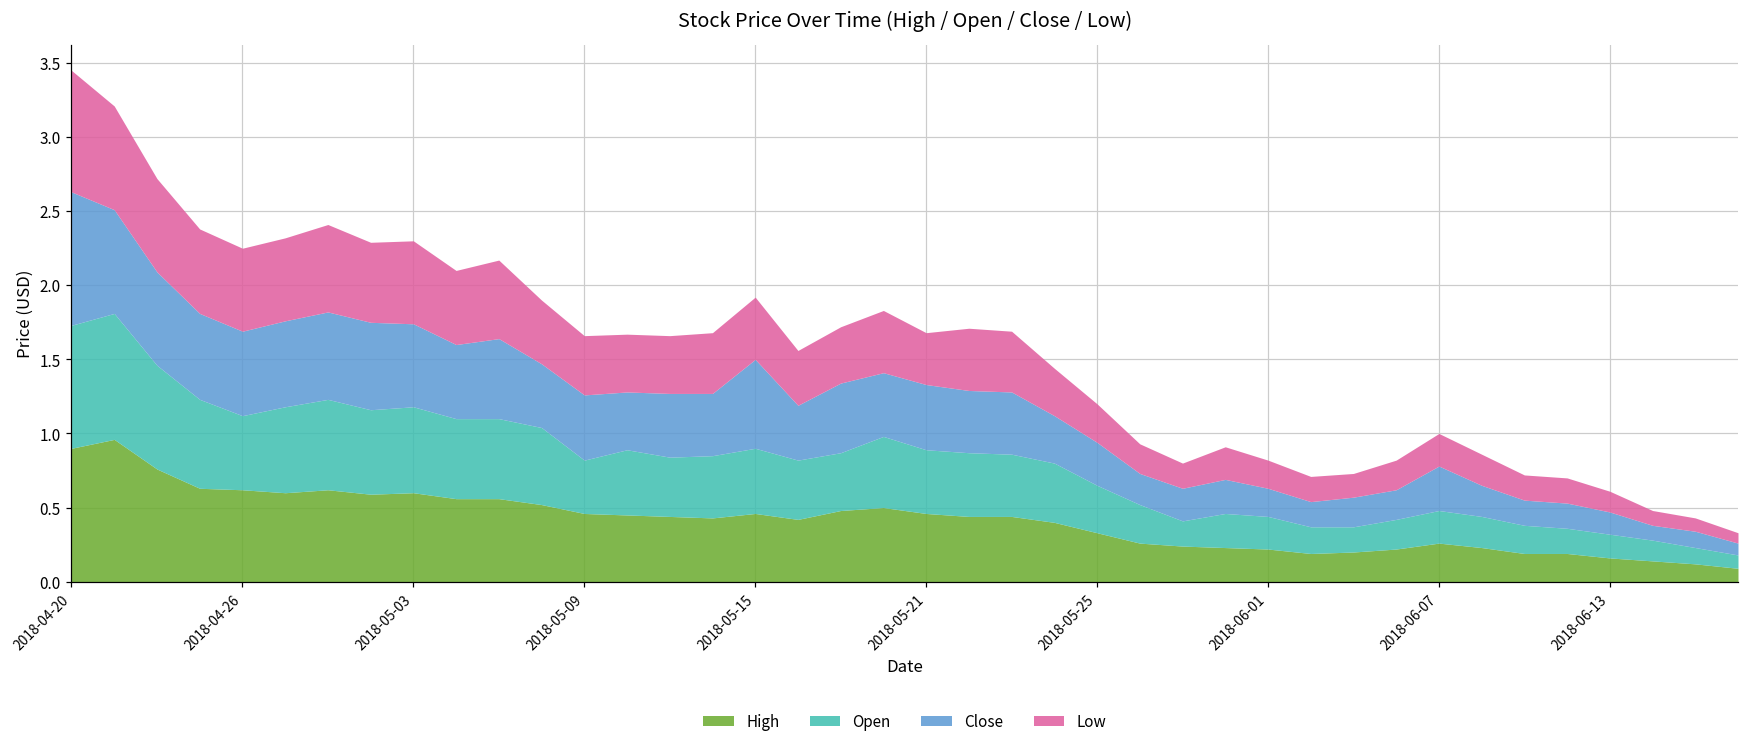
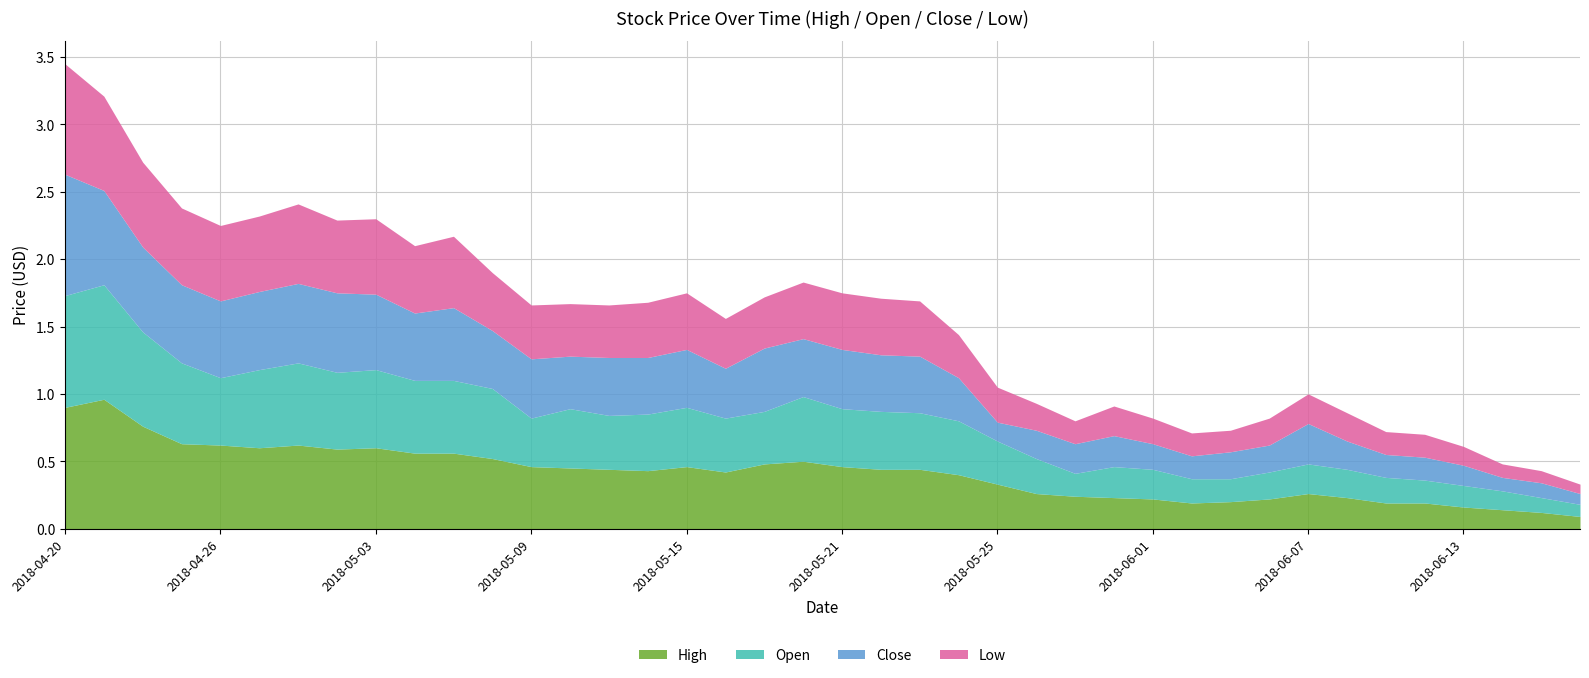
  {
    "High": {
      "2018-04-20": 0.90,
      "2018-04-26": 0.62,
      "2018-05-03": 0.60,
      "2018-05-09": 0.46,
      "2018-05-15": 0.46,
      "2018-05-21": 0.46,
      "2018-05-25": 0.33,
      "2018-06-01": 0.22,
      "2018-06-07": 0.26,
      "2018-06-13": 0.16
    },
    "Open": {
      "2018-04-20": 0.83,
      "2018-04-26": 0.50,
      "2018-05-03": 0.58,
      "2018-05-09": 0.36,
      "2018-05-15": 0.44,
      "2018-05-21": 0.43,
      "2018-05-25": 0.32,
      "2018-06-01": 0.22,
      "2018-06-07": 0.22,
      "2018-06-13": 0.16
    },
    "Close": {
      "2018-04-20": 0.90,
      "2018-04-26": 0.57,
      "2018-05-03": 0.56,
      "2018-05-09": 0.44,
-     "2018-05-15": 0.60,
+     "2018-05-15": 0.43,
      "2018-05-21": 0.44,
-     "2018-05-25": 0.29,
+     "2018-05-25": 0.14,
      "2018-06-01": 0.19,
      "2018-06-07": 0.30,
      "2018-06-13": 0.15
    },
    "Low": {
      "2018-04-20": 0.82,
      "2018-04-26": 0.56,
      "2018-05-03": 0.56,
      "2018-05-09": 0.40,
      "2018-05-15": 0.42,
-     "2018-05-21": 0.35,
+     "2018-05-21": 0.42,
      "2018-05-25": 0.26,
      "2018-06-01": 0.19,
      "2018-06-07": 0.22,
      "2018-06-13": 0.14
    }
  }
